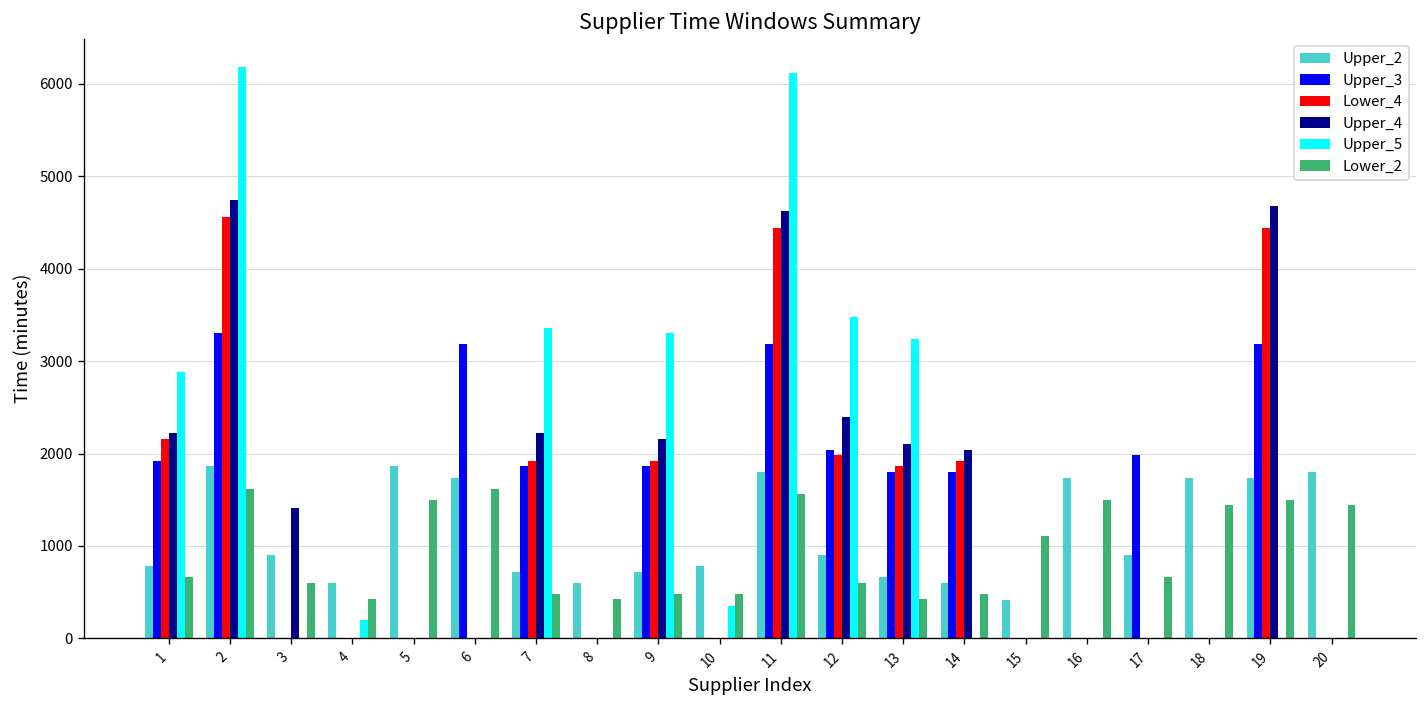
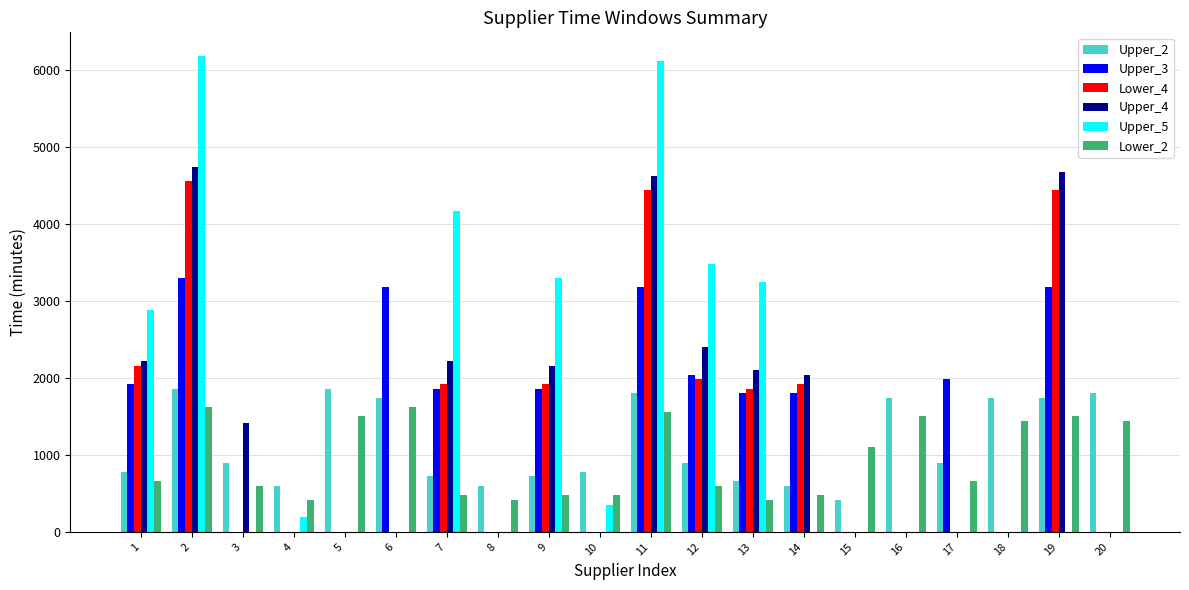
  {
    "Upper_2": {
      "1": 800,
      "2": 1900,
      "3": 900,
      "4": 600,
      "5": 1900,
      "6": 1700,
      "7": 700,
      "8": 600,
      "9": 700,
      "10": 800,
      "11": 1800,
      "12": 900,
      "13": 700,
      "14": 600,
      "15": 400,
      "16": 1700,
      "17": 900,
      "18": 1700,
      "19": 1700,
      "20": 1800
    },
    "Upper_3": {
      "1": 1900,
      "2": 3300,
      "3": 0,
      "4": 0,
      "5": 0,
      "6": 3200,
      "7": 1900,
      "8": 0,
      "9": 1900,
      "10": 0,
      "11": 3200,
      "12": 2000,
      "13": 1800,
      "14": 1800,
      "15": 0,
      "16": 0,
      "17": 2000,
      "18": 0,
      "19": 3200,
      "20": 0
    },
    "Lower_4": {
      "1": 2200,
      "2": 4600,
      "3": 0,
      "4": 0,
      "5": 0,
      "6": 0,
      "7": 1900,
      "8": 0,
      "9": 1900,
      "10": 0,
      "11": 4400,
      "12": 2000,
      "13": 1900,
      "14": 1900,
      "15": 0,
      "16": 0,
      "17": 0,
      "18": 0,
      "19": 4400,
      "20": 0
    },
    "Upper_4": {
      "1": 2200,
      "2": 4700,
      "3": 1400,
      "4": 0,
      "5": 0,
      "6": 0,
      "7": 2200,
      "8": 0,
      "9": 2200,
      "10": 0,
      "11": 4600,
      "12": 2400,
      "13": 2100,
      "14": 2000,
      "15": 0,
      "16": 0,
      "17": 0,
      "18": 0,
      "19": 4700,
      "20": 0
    },
    "Upper_5": {
      "1": 2900,
      "2": 6200,
      "3": 0,
      "4": 200,
      "5": 0,
      "6": 0,
-     "7": 3400,
+     "7": 4200,
      "8": 0,
      "9": 3300,
      "10": 300,
      "11": 6100,
      "12": 3500,
      "13": 3200,
      "14": 0,
      "15": 0,
      "16": 0,
      "17": 0,
      "18": 0,
      "19": 0,
      "20": 0
    },
    "Lower_2": {
      "1": 700,
      "2": 1600,
      "3": 600,
      "4": 400,
      "5": 1500,
      "6": 1600,
      "7": 500,
      "8": 400,
      "9": 500,
      "10": 500,
      "11": 1600,
      "12": 600,
      "13": 400,
      "14": 500,
      "15": 1100,
      "16": 1500,
      "17": 700,
      "18": 1400,
      "19": 1500,
      "20": 1400
    }
  }
